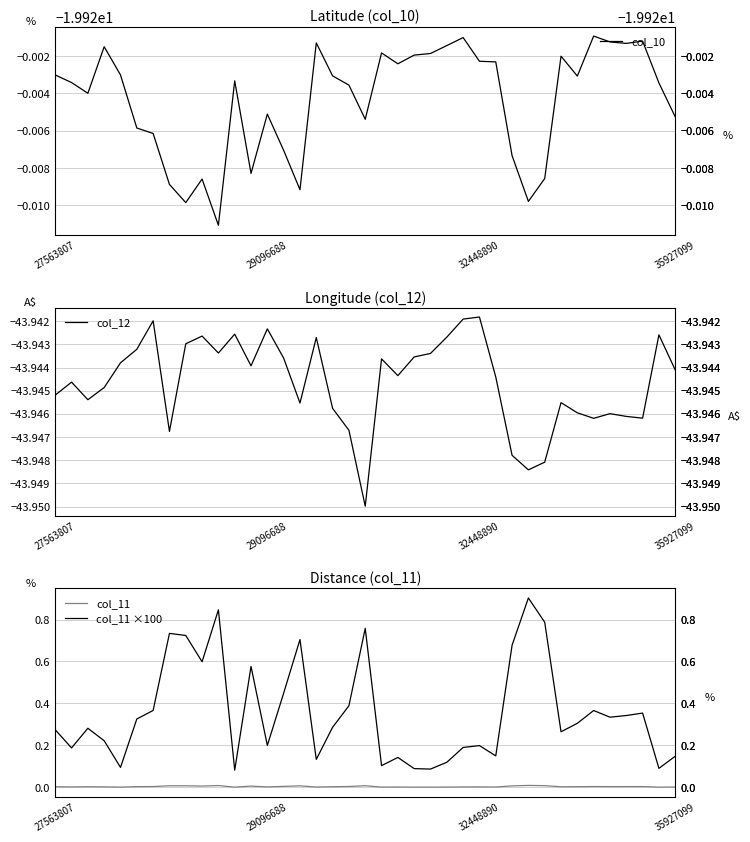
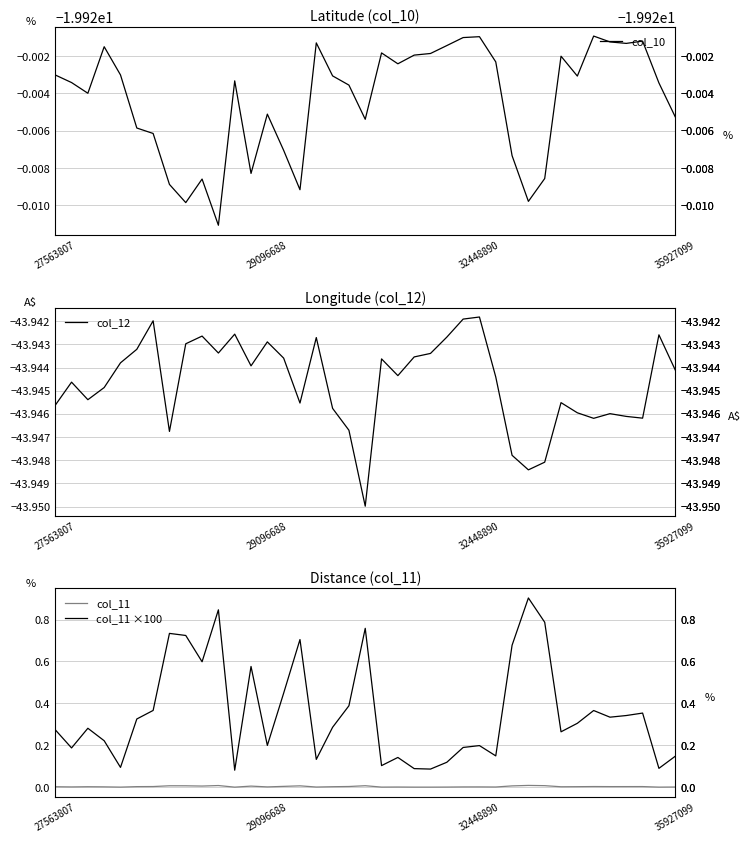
  {
    "Latitude (col_10)": {
      "27563807": -19.9230,
      "29096688": -19.9251,
-     "32448890": -19.9223,
+     "32448890": -19.9210,
      "35927099": -19.9253
    },
    "Longitude (col_12)": {
-     "27563807": -43.9452,
-     "29096688": -43.9423,
+     "27563807": -43.9456,
+     "29096688": -43.9429,
      "32448890": -43.9418,
      "35927099": -43.9441
    },
    "Distance (col_11)": {
      "col_11": {
        "27563807": 0.00,
        "29096688": 0.00,
        "32448890": 0.00,
        "35927099": 0.00
      },
      "col_11 ×100": {
        "27563807": 0.27,
        "29096688": 0.20,
        "32448890": 0.20,
        "35927099": 0.15
      }
    }
  }
